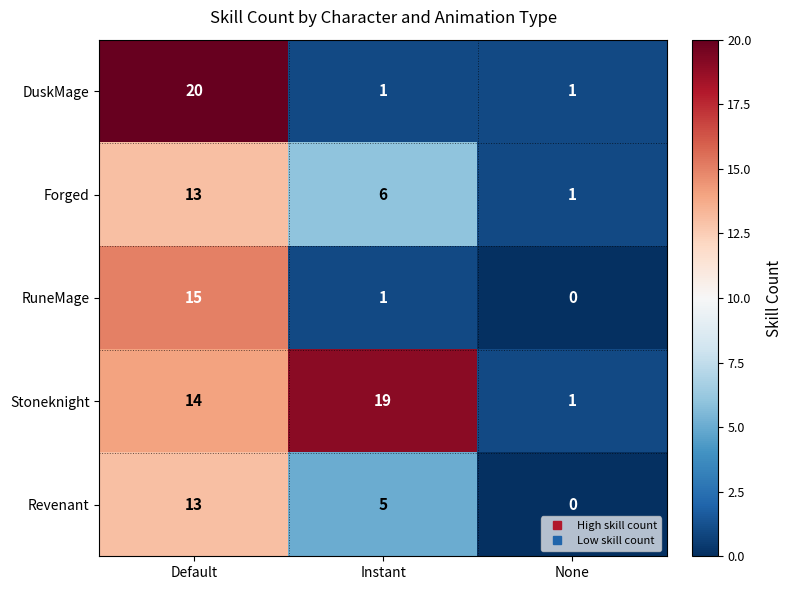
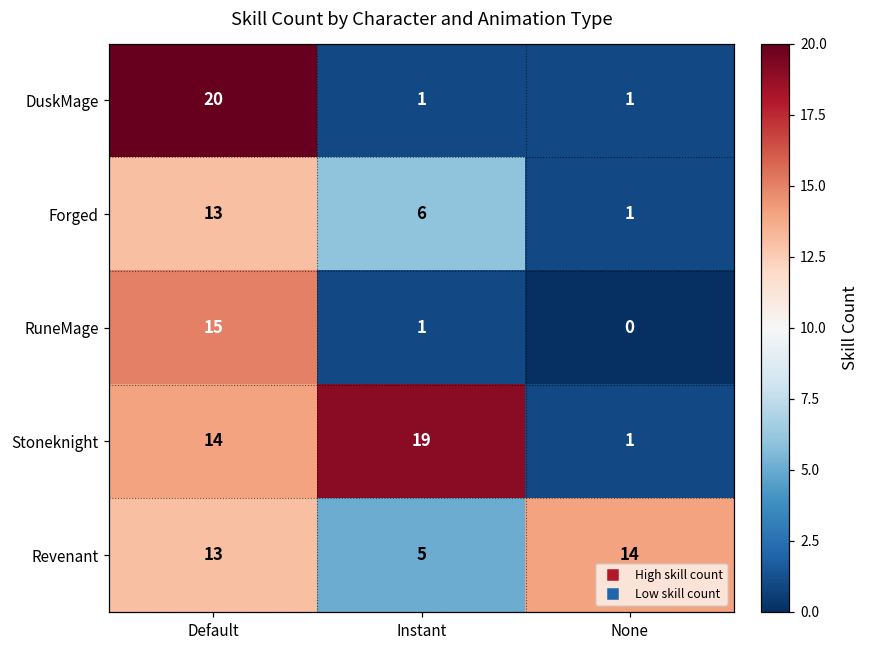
  {
    "DuskMage": {
      "Default": 20,
      "Instant": 1,
      "None": 1
    },
    "Forged": {
      "Default": 13,
      "Instant": 6,
      "None": 1
    },
    "RuneMage": {
      "Default": 15,
      "Instant": 1,
      "None": 0
    },
    "Stoneknight": {
      "Default": 14,
      "Instant": 19,
      "None": 1
    },
    "Revenant": {
      "Default": 13,
      "Instant": 5,
-     "None": 0
+     "None": 14
    }
  }
